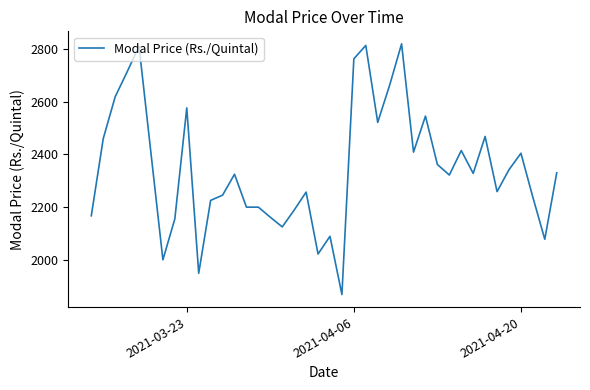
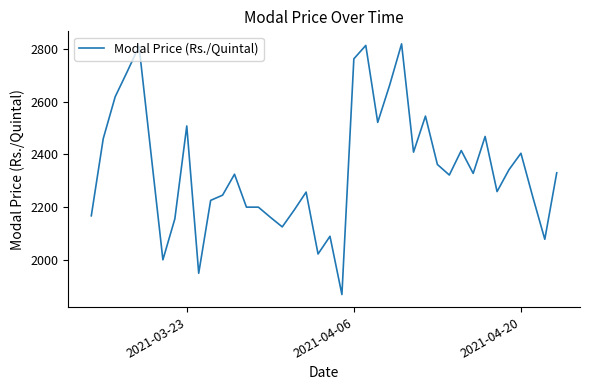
  {
-   "2021-03-23": 2580,
+   "2021-03-23": 2510,
    "2021-04-06": 2760,
    "2021-04-20": 2400
  }
